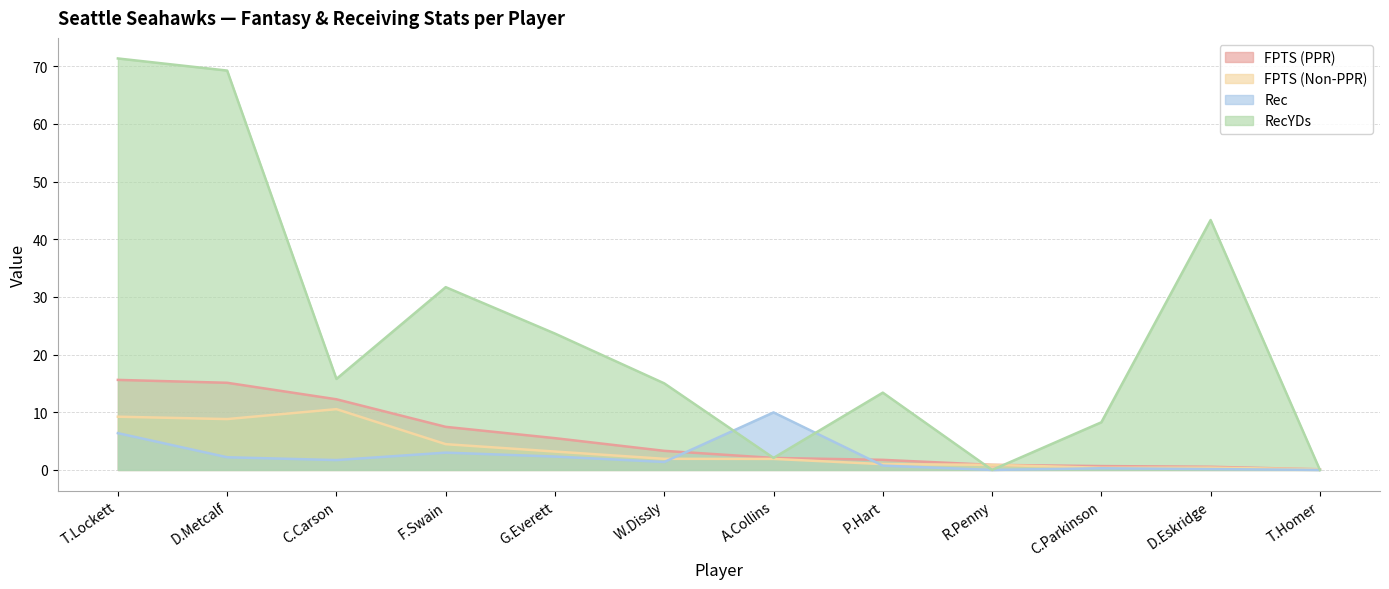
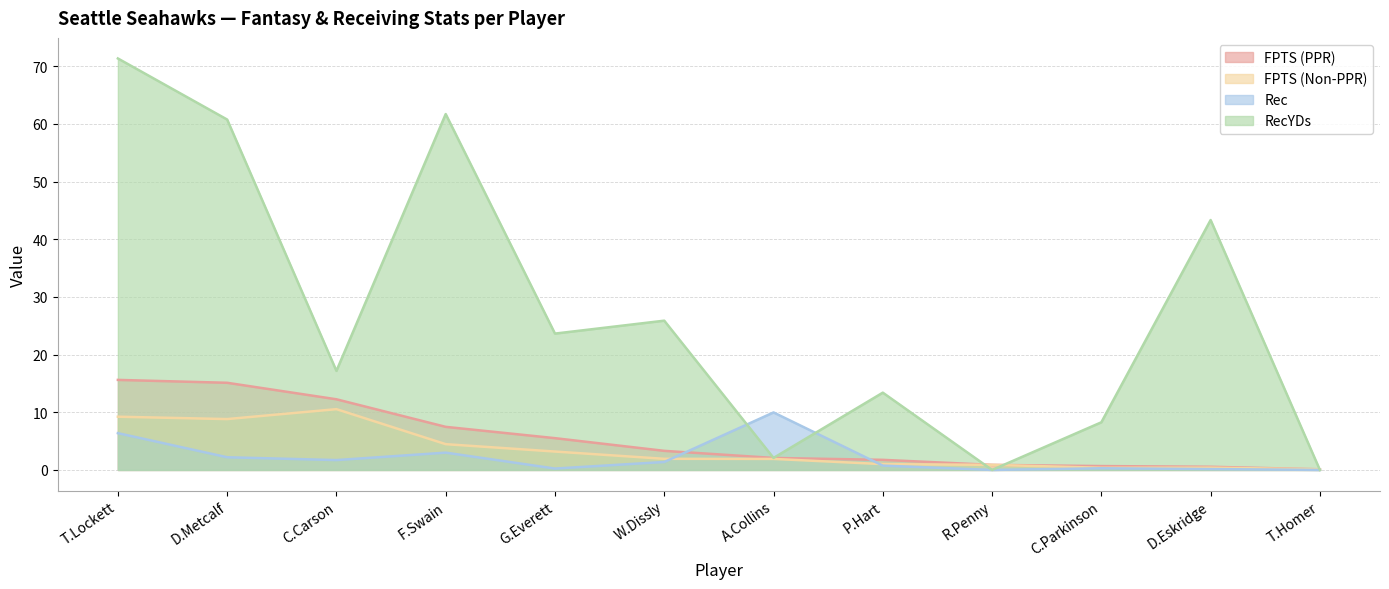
  {
    "Rec": {
      "T.Lockett": 6,
      "D.Metcalf": 2,
      "C.Carson": 2,
      "F.Swain": 3,
-     "G.Everett": 2,
+     "G.Everett": 0,
      "W.Dissly": 1,
      "A.Collins": 10
    },
    "RecYDs": {
      "T.Lockett": 71,
-     "D.Metcalf": 69,
-     "C.Carson": 16,
-     "F.Swain": 32,
+     "D.Metcalf": 61,
+     "C.Carson": 17,
+     "F.Swain": 62,
      "G.Everett": 24,
-     "W.Dissly": 15,
+     "W.Dissly": 26,
      "P.Hart": 13,
      "C.Parkinson": 8,
      "D.Eskridge": 43
    }
  }
